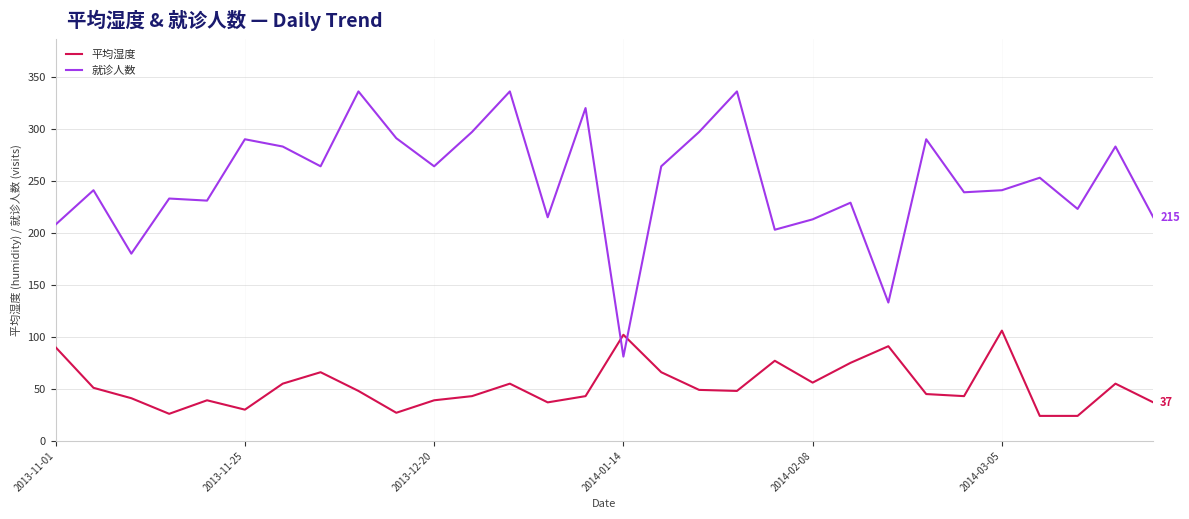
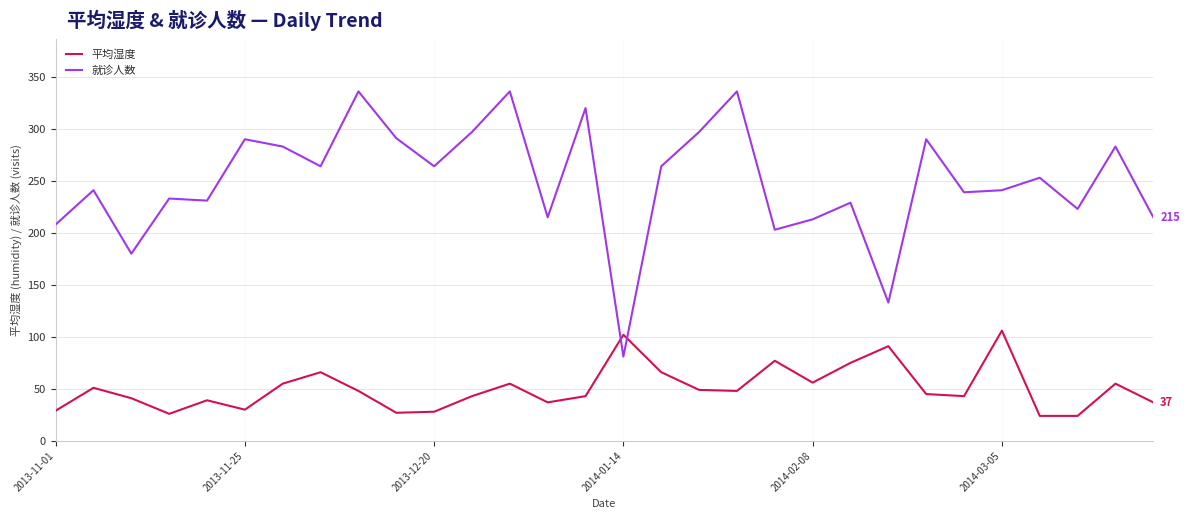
  {
    "平均湿度": {
-     "2013-11-01": 90,
+     "2013-11-01": 29,
      "2013-11-25": 30,
-     "2013-12-20": 39,
+     "2013-12-20": 28,
      "2014-01-14": 102,
      "2014-02-08": 56,
      "2014-03-05": 106
    },
    "就诊人数": {
      "2013-11-01": 208,
      "2013-11-25": 290,
      "2013-12-20": 264,
      "2014-01-14": 81,
      "2014-02-08": 213,
      "2014-03-05": 241
    }
  }
